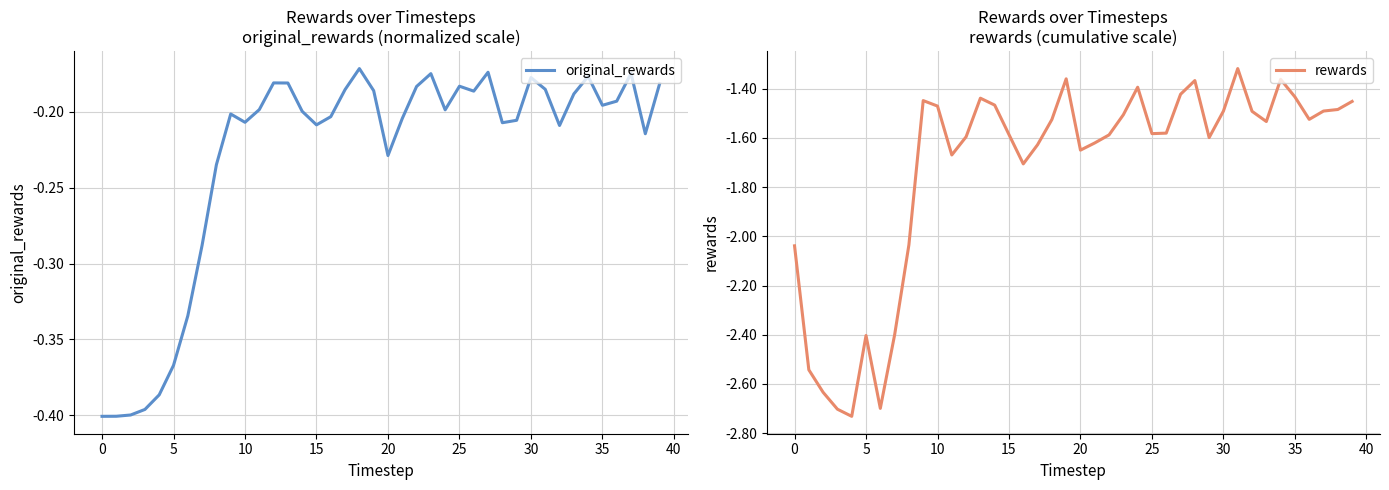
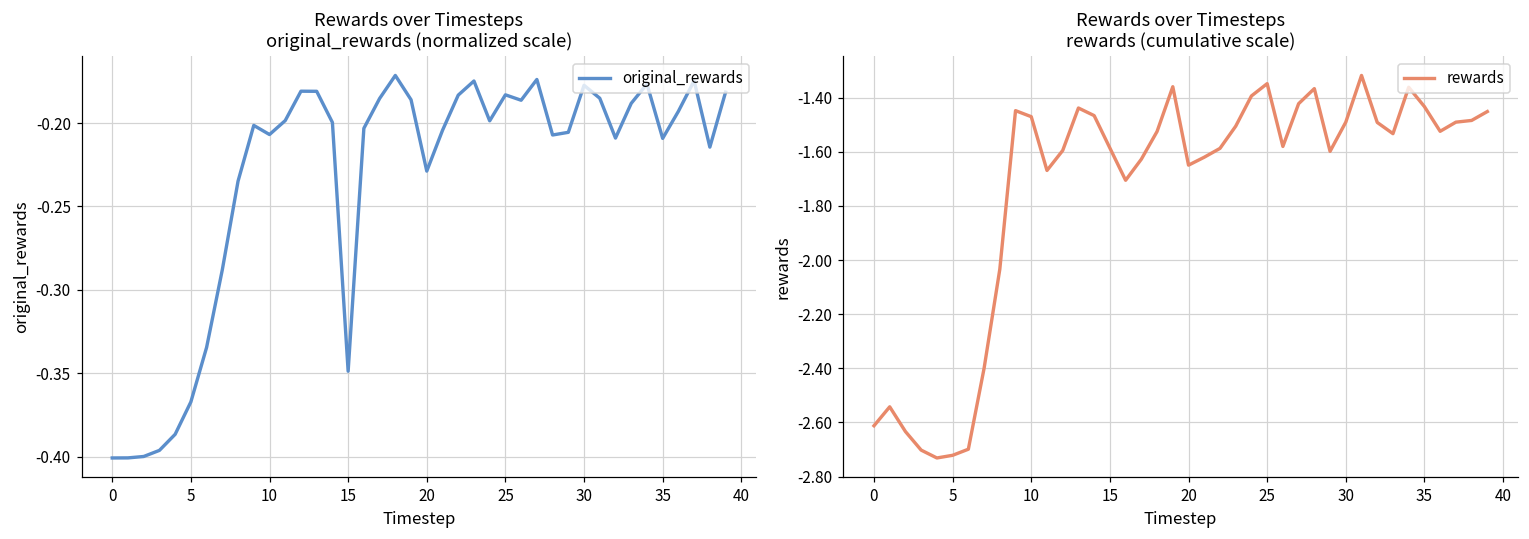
  {
    "Rewards over Timesteps original_rewards (normalized scale)": {
      "0": -0.401,
      "5": -0.367,
      "10": -0.207,
-     "15": -0.209,
+     "15": -0.349,
      "20": -0.229,
      "25": -0.183,
-     "35": -0.196
+     "35": -0.209
    },
    "Rewards over Timesteps rewards (cumulative scale)": {
-     "0": -2.04,
-     "5": -2.40,
+     "0": -2.61,
+     "5": -2.72,
      "10": -1.47,
      "15": -1.59,
      "20": -1.65,
-     "25": -1.58,
+     "25": -1.35,
      "30": -1.49,
      "35": -1.43
    }
  }
